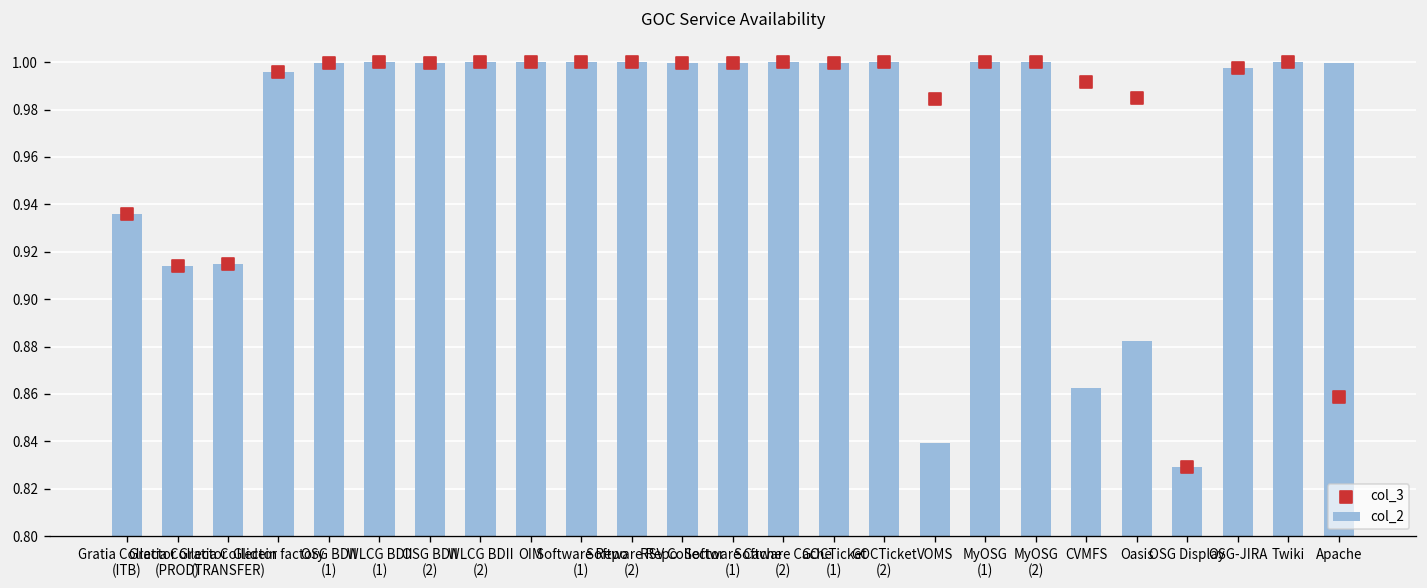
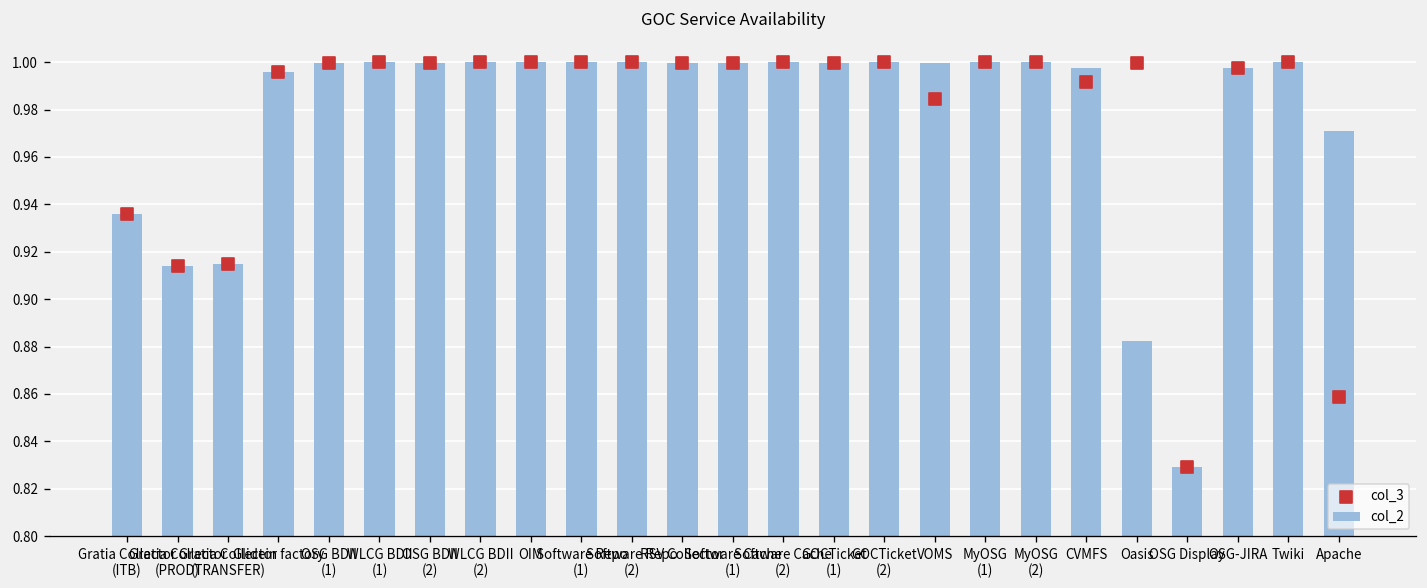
  {
    "col_2": {
-     "VOMS": 0.839,
+     "VOMS": 1.000,
      "MyOSG (1)": 1.000,
      "MyOSG (2)": 1.000,
-     "CVMFS": 0.862,
+     "CVMFS": 0.998,
      "Oasis": 0.882,
      "Twiki": 1.000,
-     "Apache": 1.000
+     "Apache": 0.971
    },
    "col_3": {
-     "Oasis": 0.985
+     "Oasis": 1.000
    }
  }
